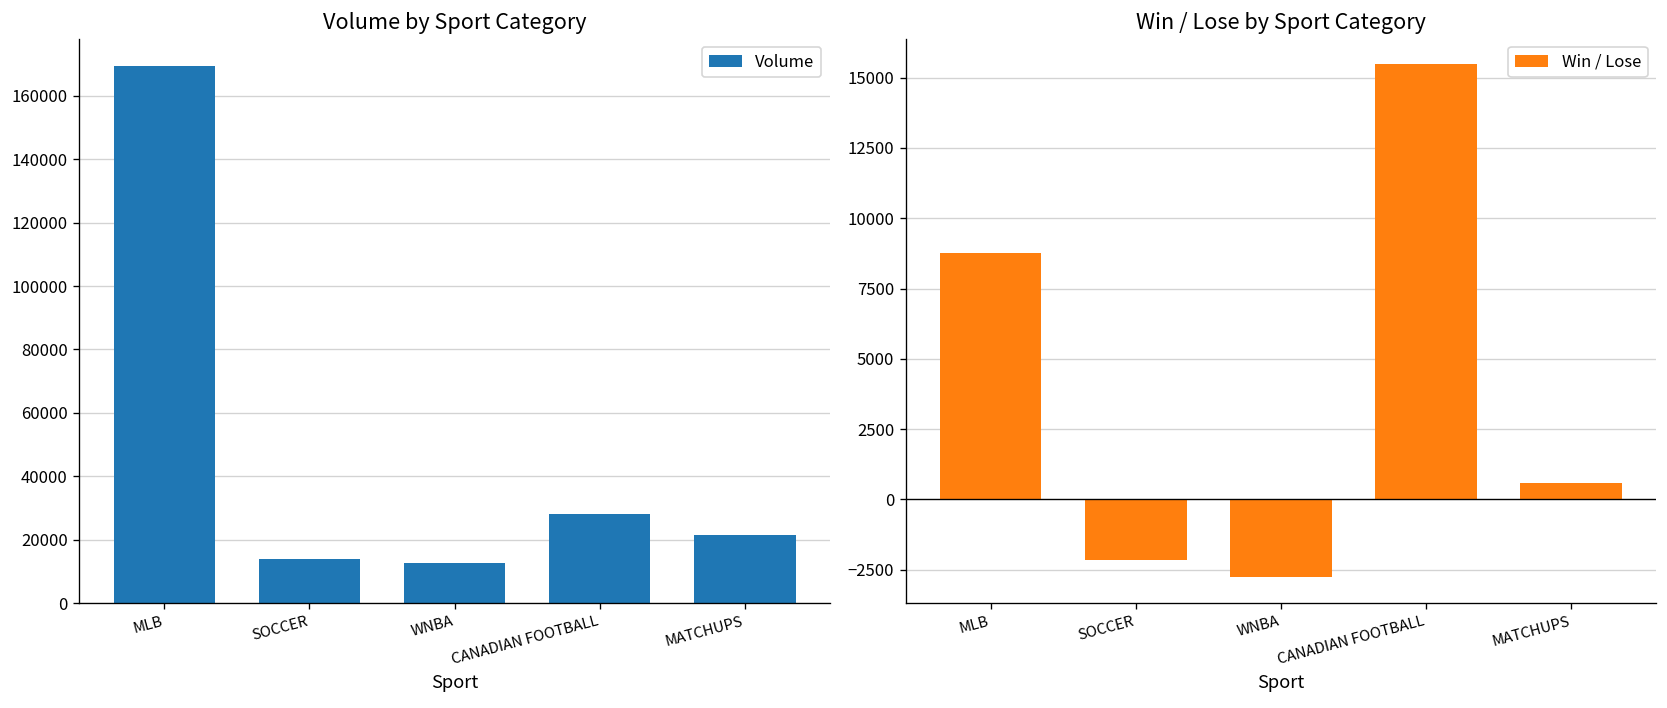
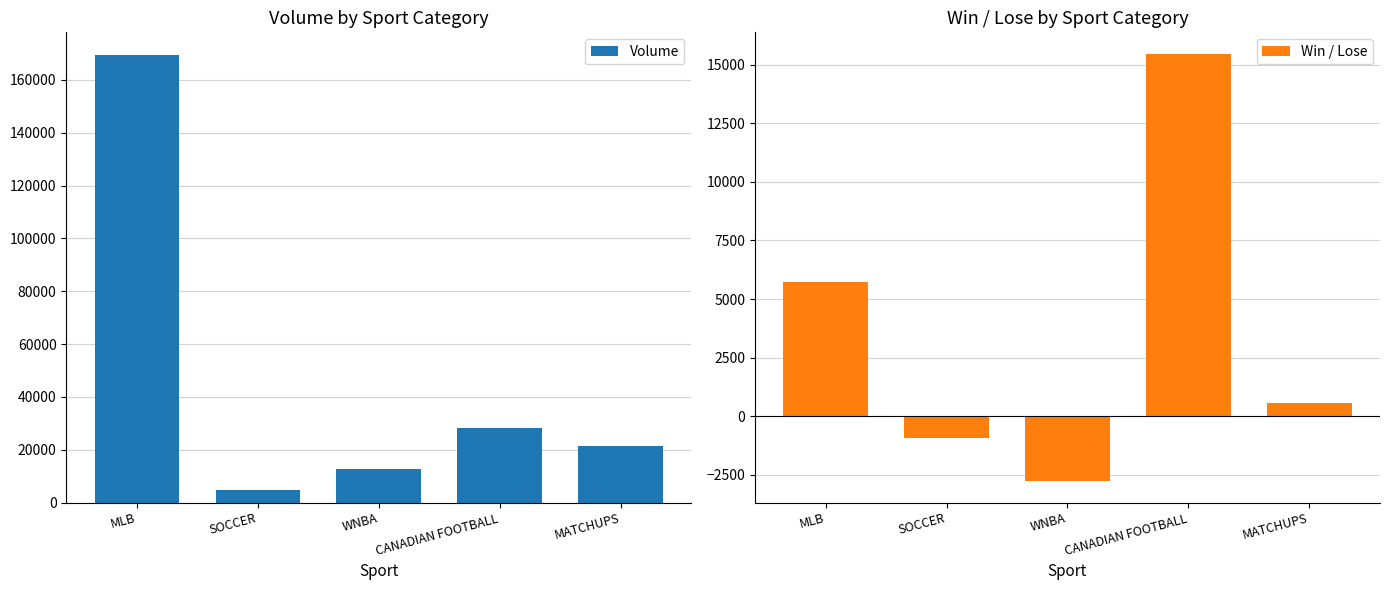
  {
    "Volume by Sport Category": {
      "MLB": 170000,
-     "SOCCER": 14000,
+     "SOCCER": 5000,
      "WNBA": 13000,
      "CANADIAN FOOTBALL": 28000,
      "MATCHUPS": 21000
    },
    "Win / Lose by Sport Category": {
-     "MLB": 8800,
-     "SOCCER": -2200,
+     "MLB": 5700,
+     "SOCCER": -900,
      "WNBA": -2800,
      "CANADIAN FOOTBALL": 15500,
      "MATCHUPS": 600
    }
  }
